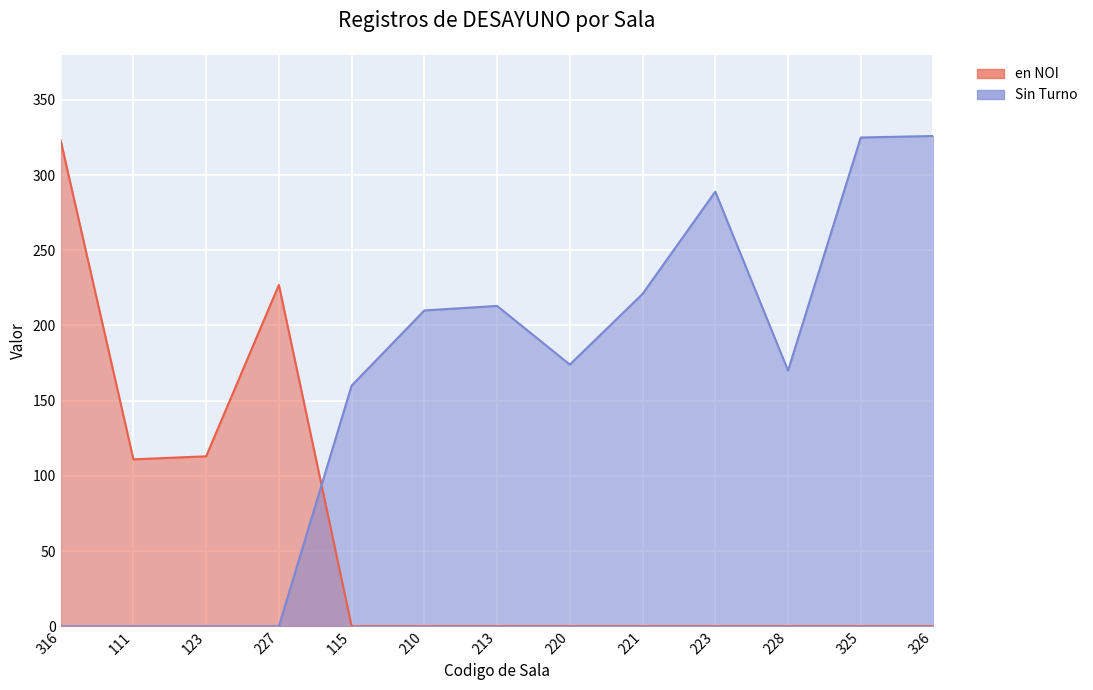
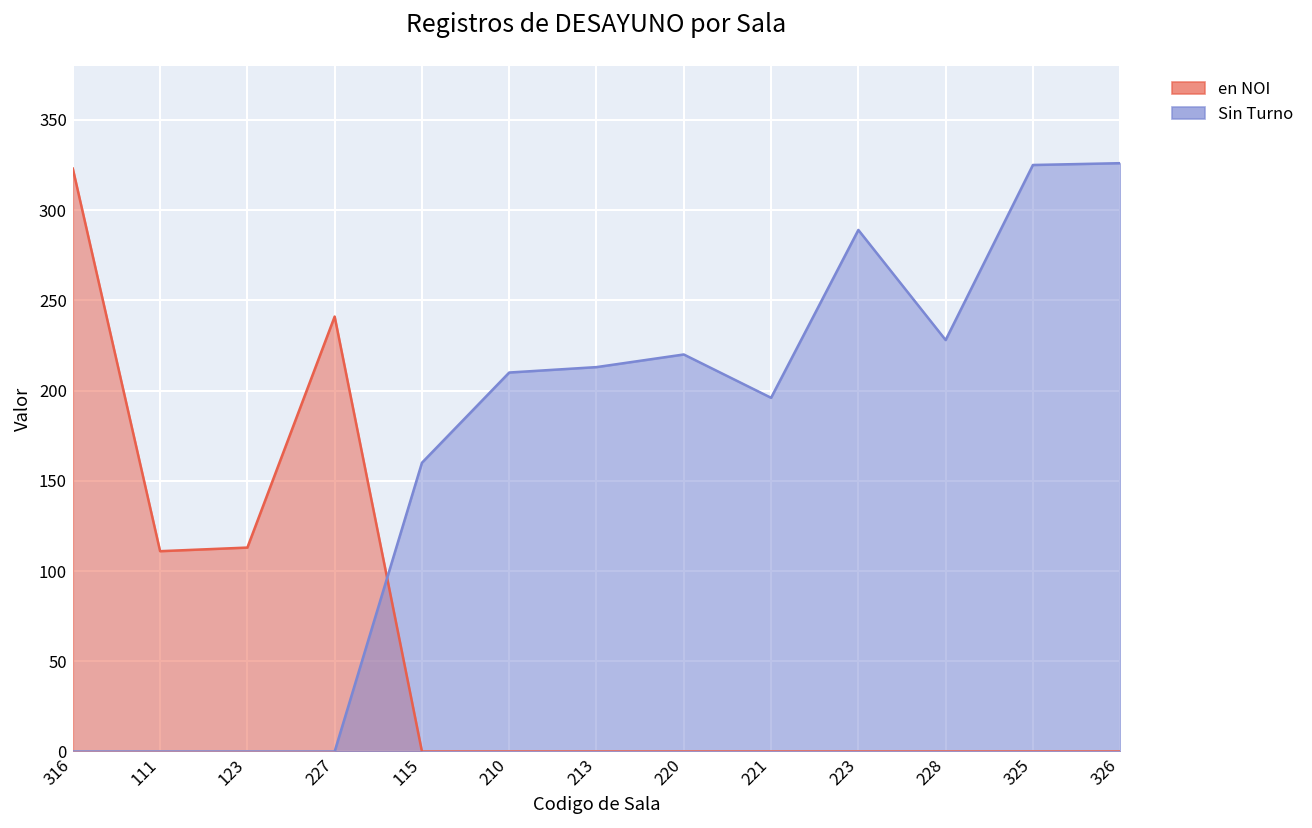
  {
    "en NOI": {
      "316": 323,
      "111": 111,
      "123": 113,
-     "227": 227,
+     "227": 241,
      "115": 0,
      "210": 0,
      "213": 0,
      "220": 0,
      "221": 0,
      "223": 0,
      "228": 0,
      "325": 0,
      "326": 0
    },
    "Sin Turno": {
      "316": 0,
      "111": 0,
      "123": 0,
      "227": 0,
      "115": 160,
      "210": 210,
      "213": 213,
-     "220": 174,
-     "221": 221,
+     "220": 220,
+     "221": 196,
      "223": 289,
-     "228": 170,
+     "228": 228,
      "325": 325,
      "326": 326
    }
  }
